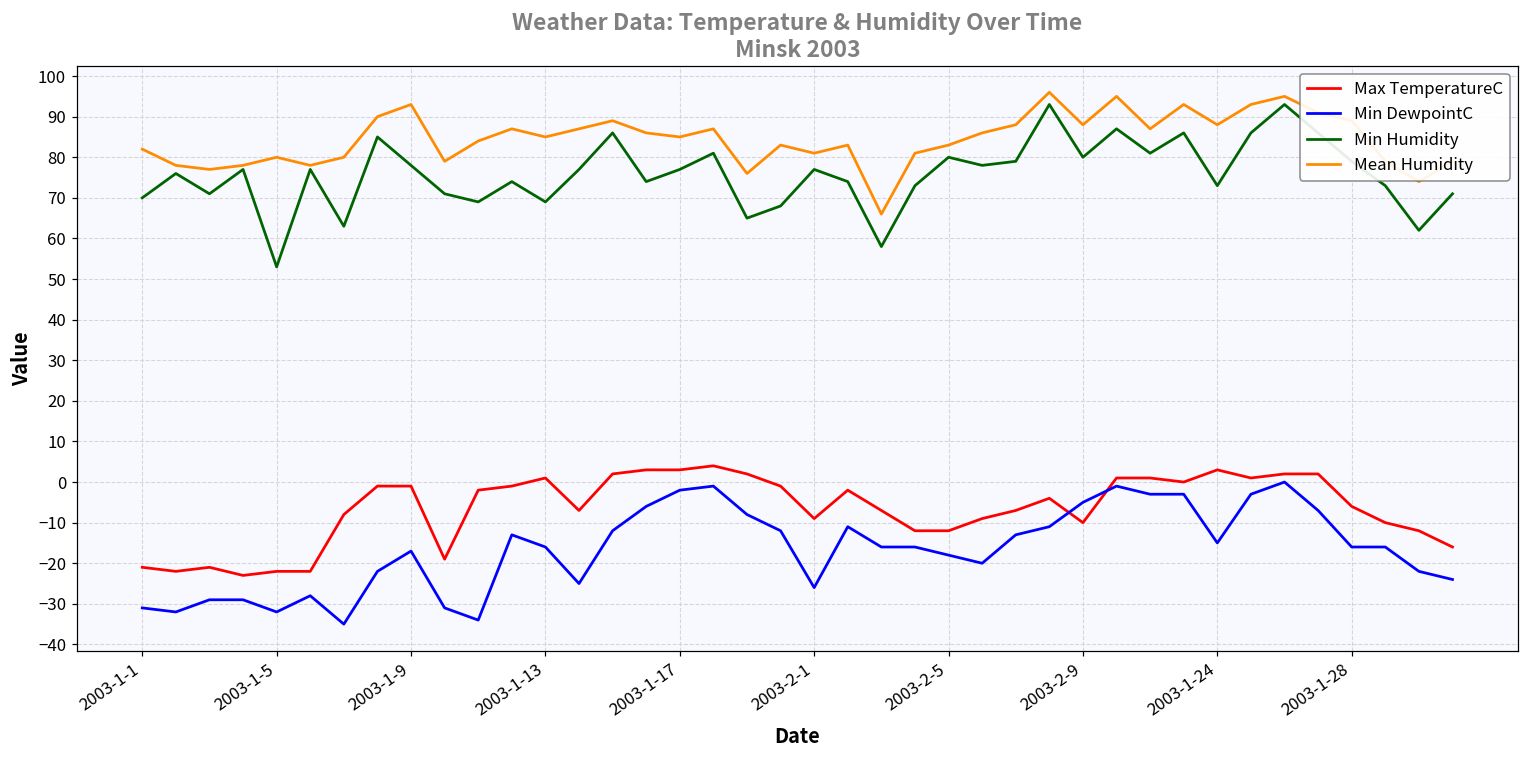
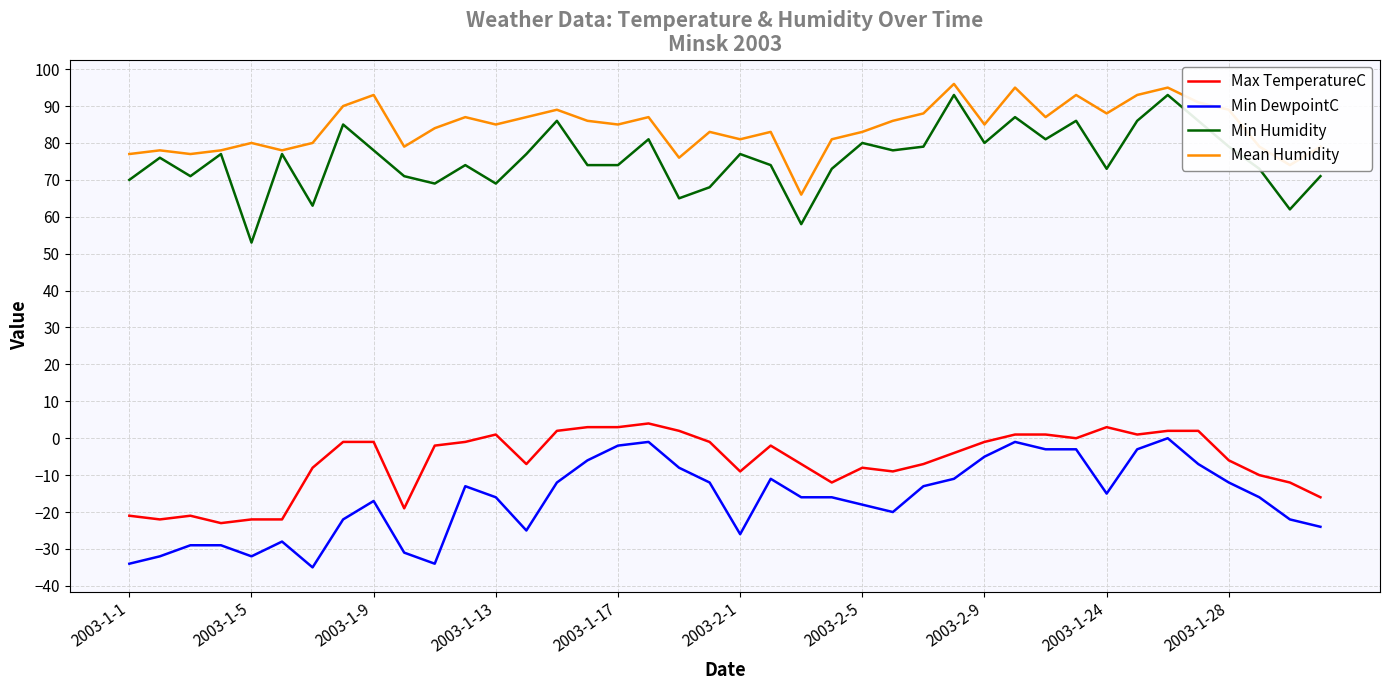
  {
    "Max TemperatureC": {
      "2003-1-1": -21,
      "2003-1-5": -22,
      "2003-1-9": -1,
      "2003-1-13": 1,
      "2003-1-17": 3,
      "2003-2-1": -9,
-     "2003-2-5": -12,
-     "2003-2-9": -10,
+     "2003-2-5": -8,
+     "2003-2-9": -1,
      "2003-1-24": 3,
      "2003-1-28": -6
    },
    "Min DewpointC": {
-     "2003-1-1": -31,
+     "2003-1-1": -34,
      "2003-1-5": -32,
      "2003-1-9": -17,
      "2003-1-13": -16,
      "2003-1-17": -2,
      "2003-2-1": -26,
      "2003-2-5": -18,
      "2003-2-9": -5,
      "2003-1-24": -15,
-     "2003-1-28": -16
+     "2003-1-28": -12
    },
    "Min Humidity": {
      "2003-1-1": 70,
      "2003-1-5": 53,
      "2003-1-9": 78,
      "2003-1-13": 69,
-     "2003-1-17": 77,
+     "2003-1-17": 74,
      "2003-2-1": 77,
      "2003-2-5": 80,
      "2003-2-9": 80,
      "2003-1-24": 73
    },
    "Mean Humidity": {
-     "2003-1-1": 82,
+     "2003-1-1": 77,
      "2003-1-5": 80,
      "2003-1-9": 93,
      "2003-1-13": 85,
      "2003-1-17": 85,
      "2003-2-1": 81,
      "2003-2-5": 83,
-     "2003-2-9": 88,
+     "2003-2-9": 85,
      "2003-1-24": 88
    }
  }
